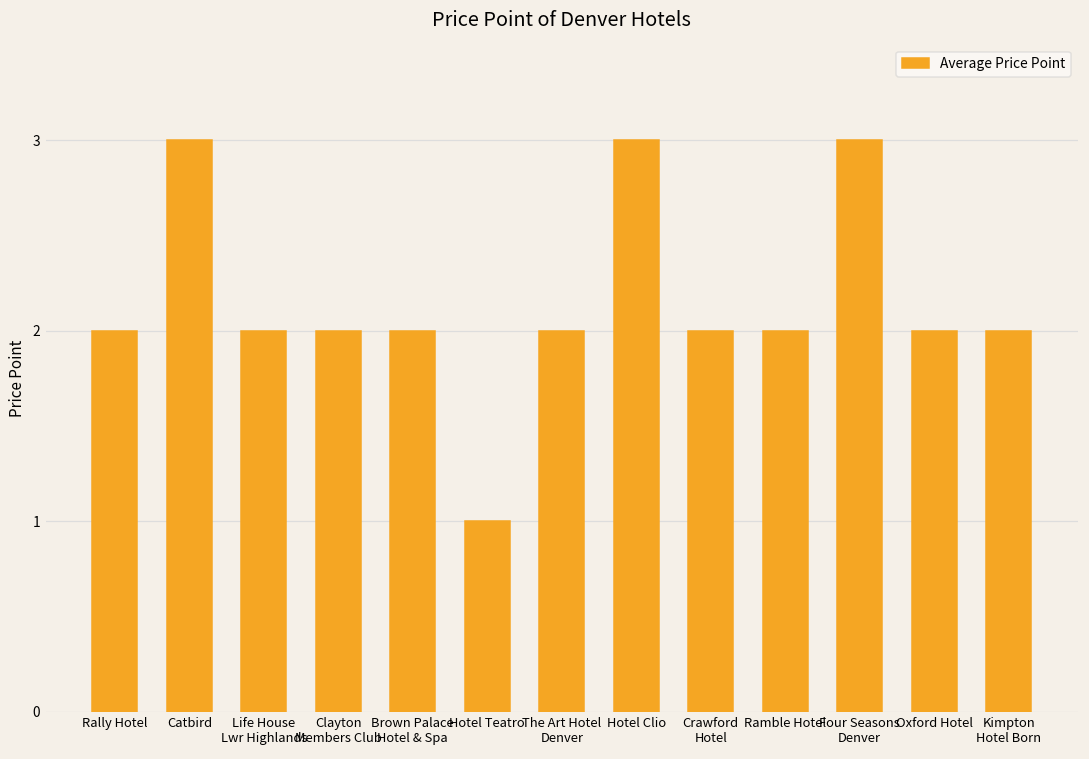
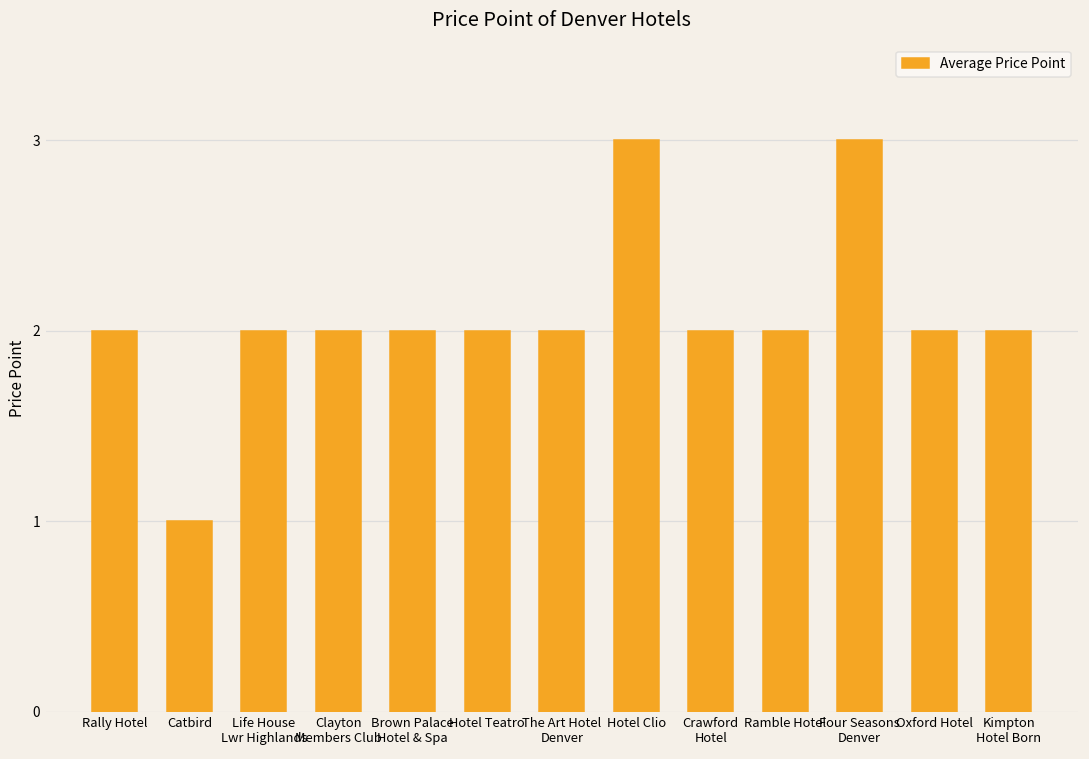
  {
    "Rally Hotel": 2,
-   "Catbird": 3,
+   "Catbird": 1,
    "Life House Lwr Highlands": 2,
    "Clayton Members Club": 2,
    "Brown Palace Hotel & Spa": 2,
-   "Hotel Teatro": 1,
+   "Hotel Teatro": 2,
    "The Art Hotel Denver": 2,
    "Hotel Clio": 3,
    "Crawford Hotel": 2,
    "Ramble Hotel": 2,
    "Four Seasons Denver": 3,
    "Oxford Hotel": 2,
    "Kimpton Hotel Born": 2
  }
